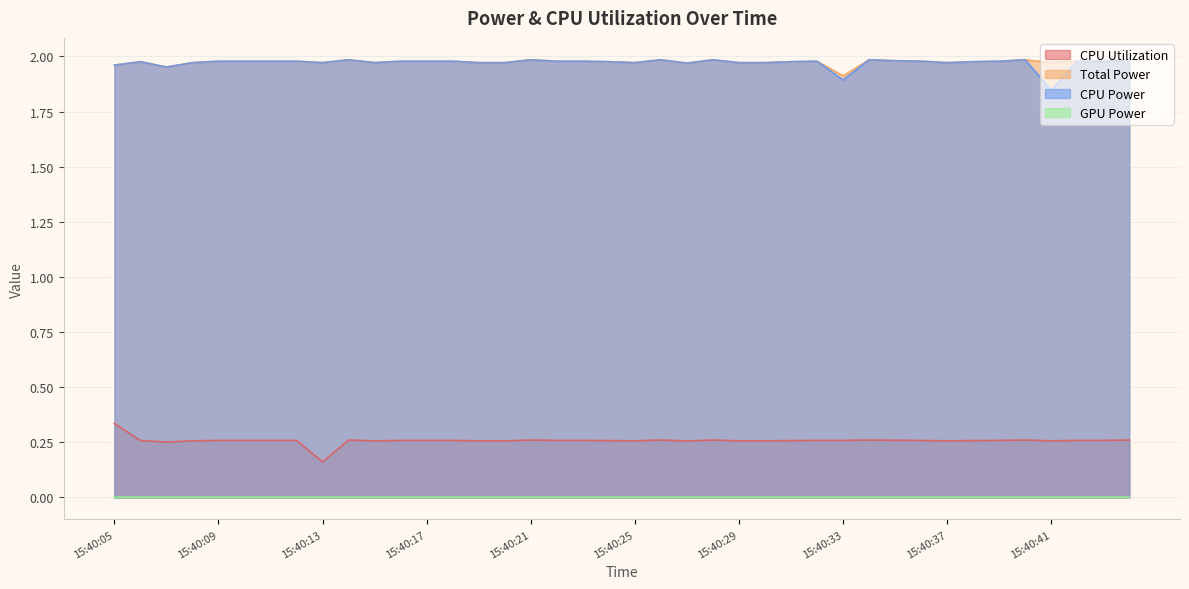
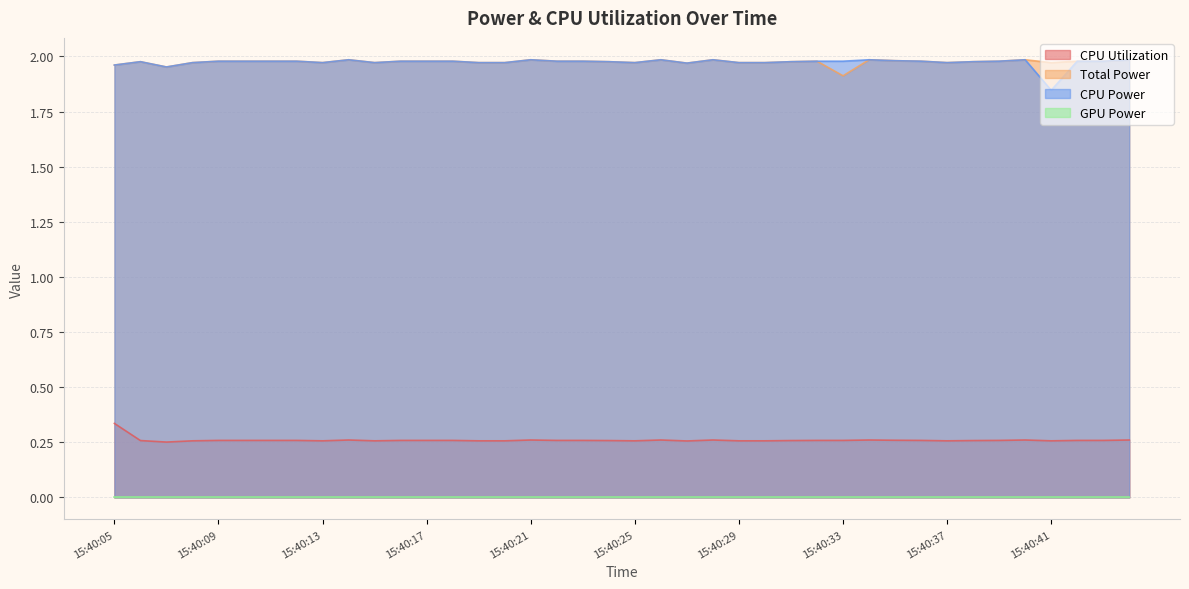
  {
    "CPU Utilization": {
      "15:40:05": 0.34,
      "15:40:09": 0.26,
-     "15:40:13": 0.16,
+     "15:40:13": 0.26,
      "15:40:17": 0.26,
      "15:40:21": 0.26,
      "15:40:25": 0.26,
      "15:40:29": 0.26,
      "15:40:33": 0.26,
      "15:40:37": 0.26,
      "15:40:41": 0.26
    },
    "Total Power": {
      "15:40:33": 1.91
    },
    "CPU Power": {
-     "15:40:33": 1.89
+     "15:40:33": 1.98
    },
    "GPU Power": {
      "15:40:05": 0.00,
      "15:40:09": 0.00,
      "15:40:13": 0.00,
      "15:40:17": 0.00,
      "15:40:21": 0.00,
      "15:40:25": 0.00,
      "15:40:29": 0.00,
      "15:40:33": 0.00,
      "15:40:37": 0.00,
      "15:40:41": 0.00
    }
  }
